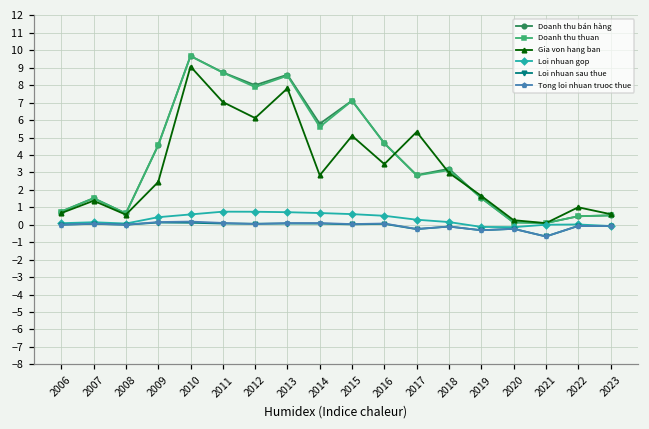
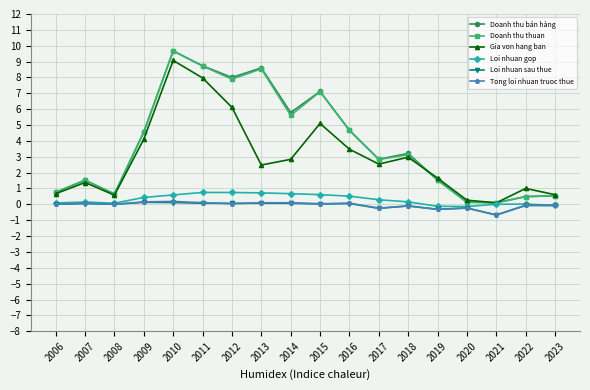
  {
    "Gia von hang ban": {
-     "2009": 2.5,
+     "2009": 4.1,
      "2010": 9.1,
-     "2011": 7.0,
+     "2011": 8.0,
      "2012": 6.1,
-     "2013": 7.8,
+     "2013": 2.5,
      "2014": 2.8,
      "2015": 5.1,
      "2016": 3.5,
-     "2017": 5.3,
+     "2017": 2.5,
      "2022": 1.0
    },
    "Loi nhuan gop": {
      "2009": 0.4,
      "2010": 0.6,
      "2011": 0.8,
      "2012": 0.7,
      "2013": 0.7,
      "2014": 0.7,
      "2015": 0.6,
      "2016": 0.5,
      "2017": 0.3,
      "2018": 0.2,
      "2019": -0.1
    }
  }
